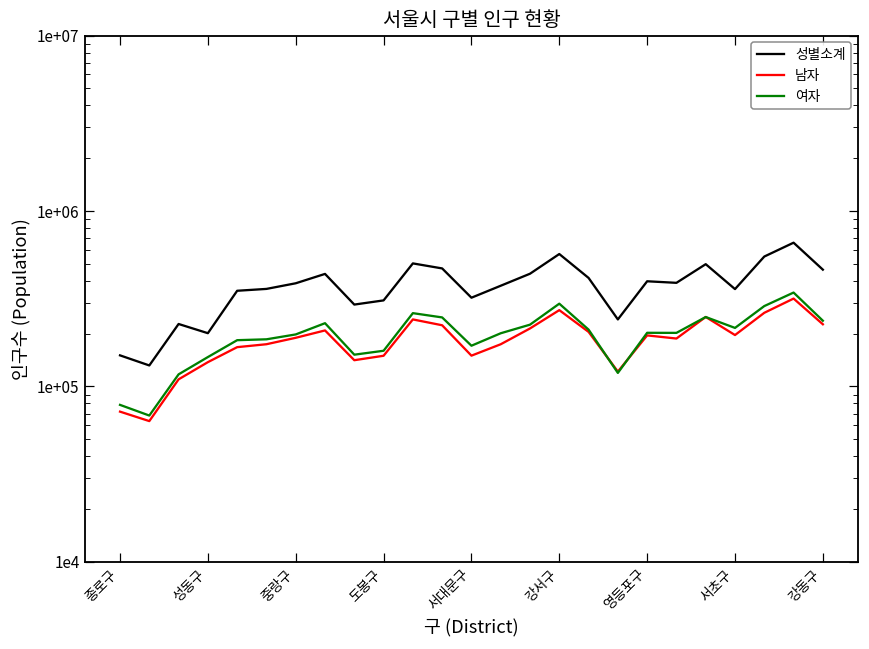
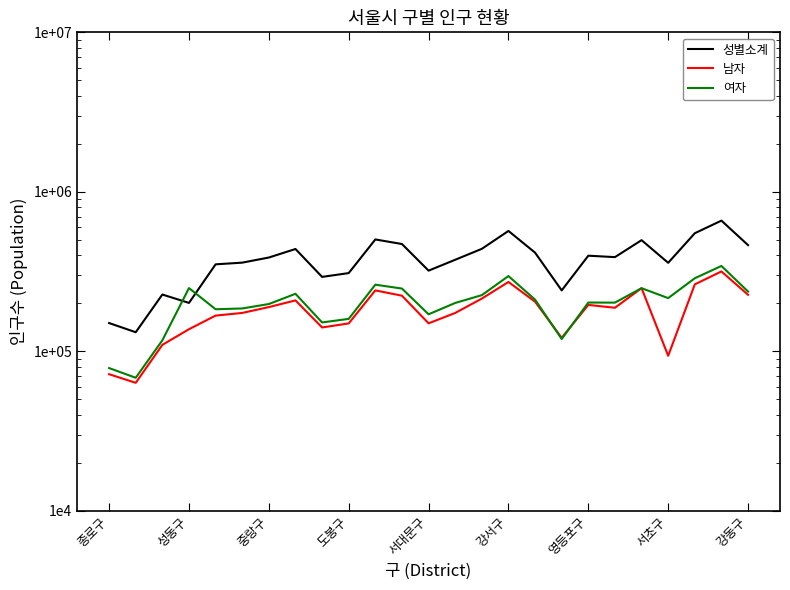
  {
    "성별소계": {
      "종로구": 150000,
      "성동구": 200000,
      "중랑구": 390000,
      "도봉구": 310000,
      "서대문구": 320000,
      "강서구": 570000,
      "영등포구": 400000,
      "서초구": 360000,
      "강동구": 460000
    },
    "남자": {
      "종로구": 70000,
      "성동구": 140000,
      "중랑구": 190000,
      "도봉구": 150000,
      "서대문구": 150000,
      "강서구": 270000,
-     "서초구": 200000,
+     "서초구": 90000,
      "강동구": 230000
    },
    "여자": {
      "종로구": 80000,
-     "성동구": 150000,
+     "성동구": 250000,
      "중랑구": 200000,
      "도봉구": 160000,
      "서대문구": 170000,
      "강서구": 300000,
      "서초구": 220000,
      "강동구": 240000
    }
  }
